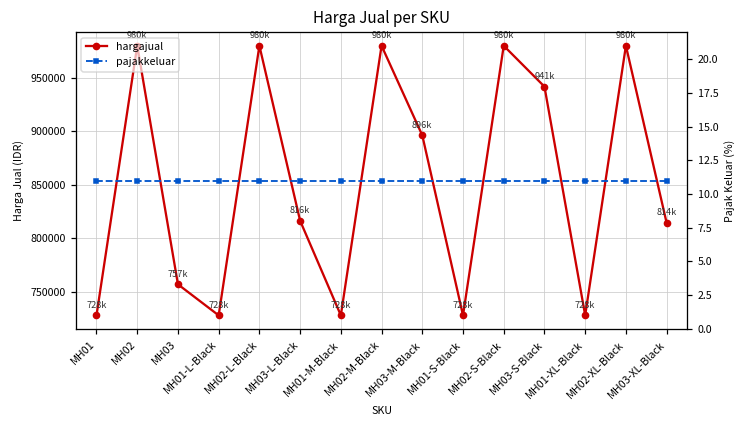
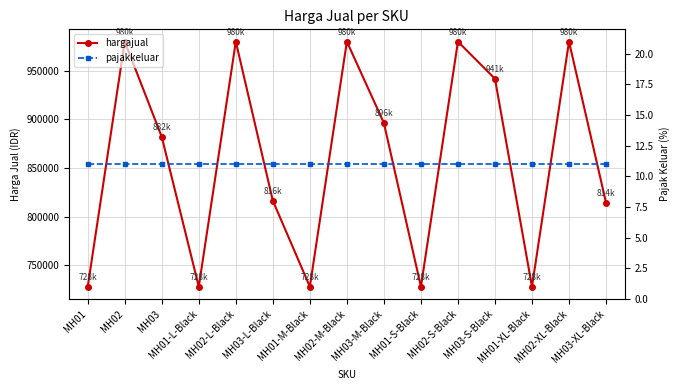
  {
    "hargajual": {
      "MH01": "728k",
-     "MH03": "757k",
+     "MH03": "882k",
      "MH01-L-Black": "728k",
      "MH02-L-Black": "980k",
      "MH03-L-Black": "816k",
      "MH01-M-Black": "728k",
      "MH02-M-Black": "980k",
      "MH03-M-Black": "896k",
      "MH01-S-Black": "728k",
      "MH02-S-Black": "980k",
      "MH01-XL-Black": "728k",
      "MH02-XL-Black": "980k",
      "MH03-XL-Black": "814k"
    }
  }
